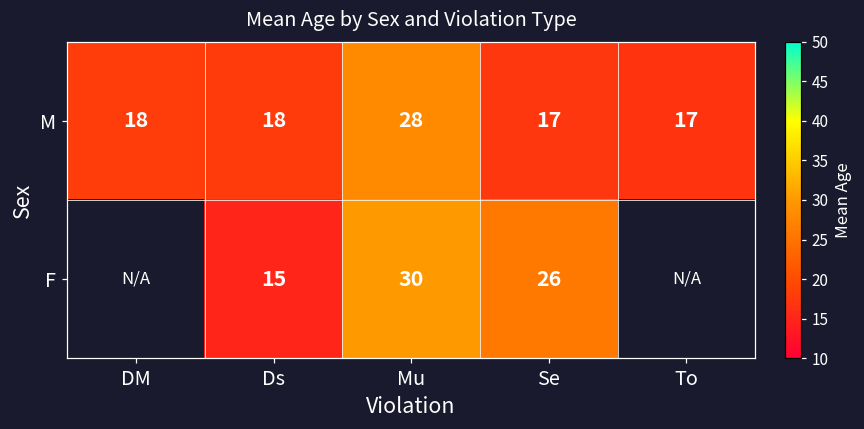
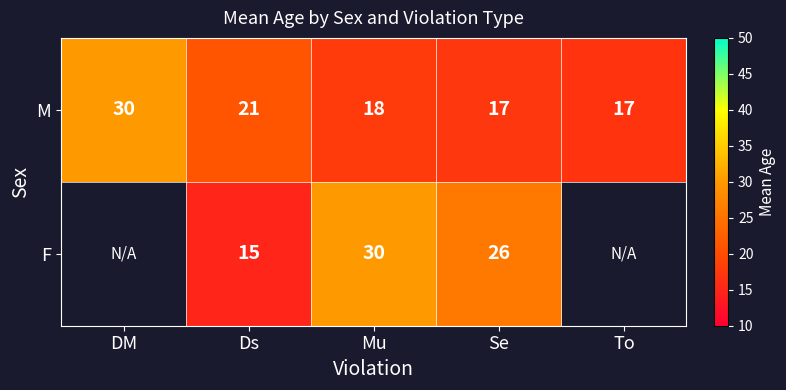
  {
    "M": {
-     "DM": 18,
-     "Ds": 18,
-     "Mu": 28,
+     "DM": 30,
+     "Ds": 21,
+     "Mu": 18,
      "Se": 17,
      "To": 17
    },
    "F": {
      "Ds": 15,
      "Mu": 30,
      "Se": 26
    }
  }
